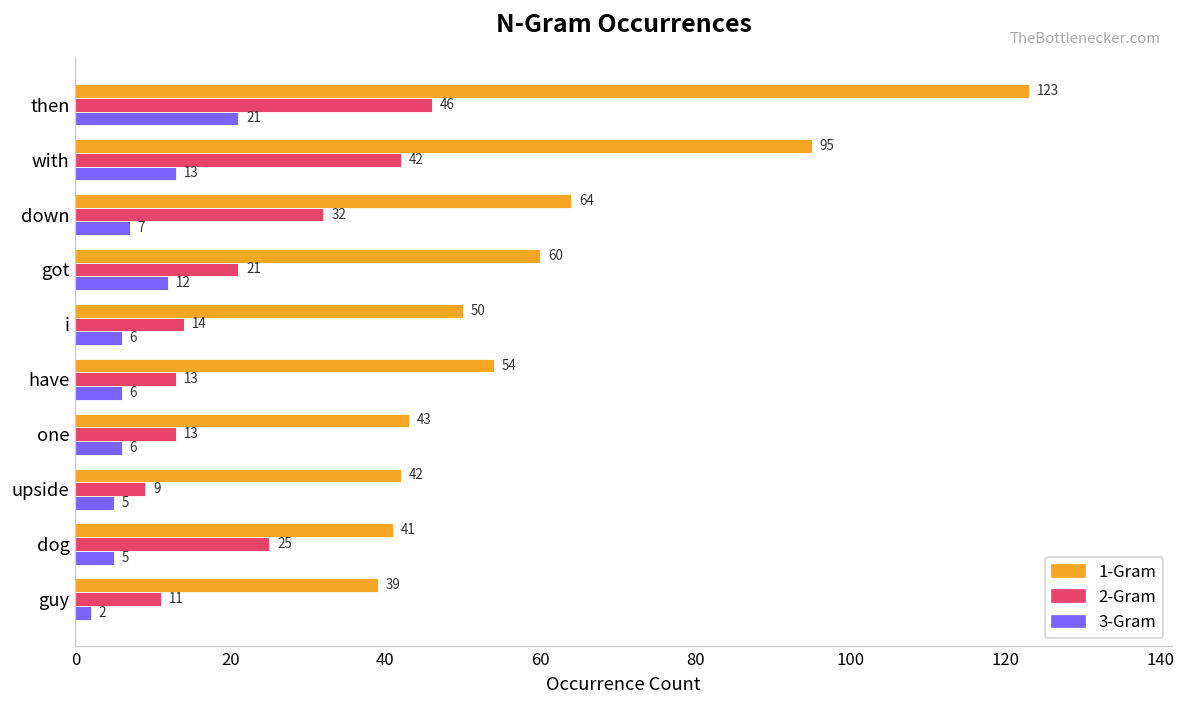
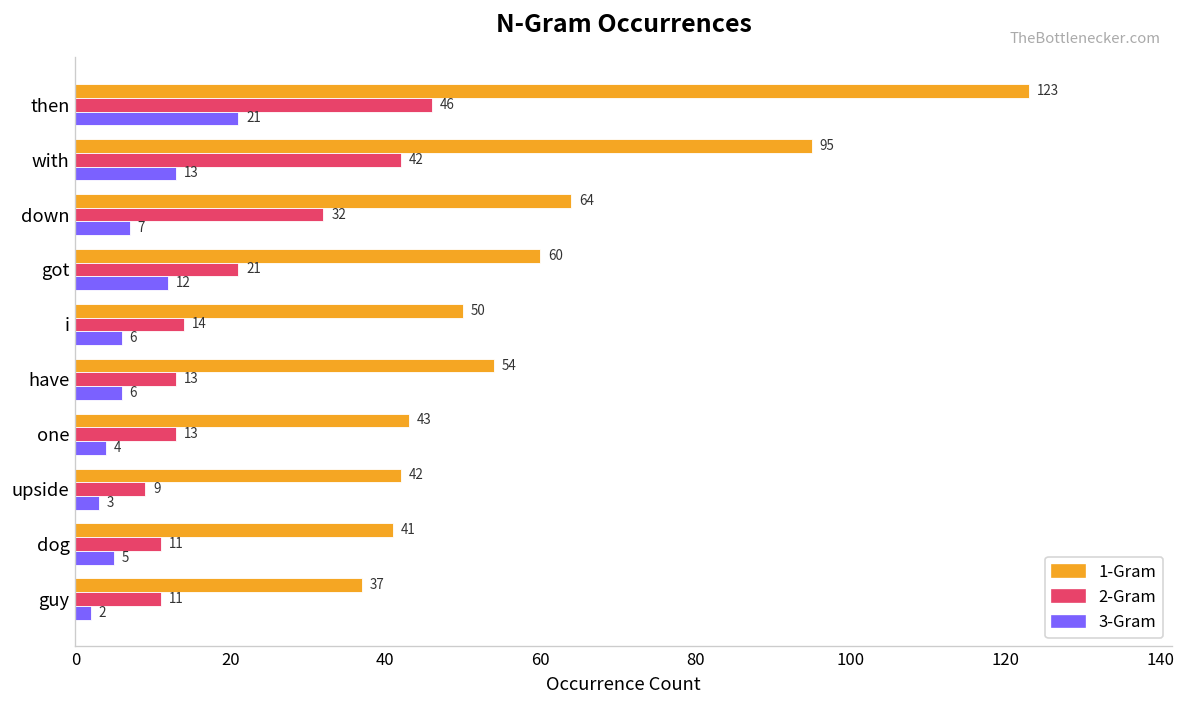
  {
    "1-Gram": {
      "then": 123,
      "with": 95,
      "down": 64,
      "got": 60,
      "i": 50,
      "have": 54,
      "one": 43,
      "upside": 42,
      "dog": 41,
-     "guy": 39
+     "guy": 37
    },
    "2-Gram": {
      "then": 46,
      "with": 42,
      "down": 32,
      "got": 21,
      "i": 14,
      "have": 13,
      "one": 13,
      "upside": 9,
-     "dog": 25,
+     "dog": 11,
      "guy": 11
    },
    "3-Gram": {
      "then": 21,
      "with": 13,
      "down": 7,
      "got": 12,
      "i": 6,
      "have": 6,
-     "one": 6,
-     "upside": 5,
+     "one": 4,
+     "upside": 3,
      "dog": 5,
      "guy": 2
    }
  }
